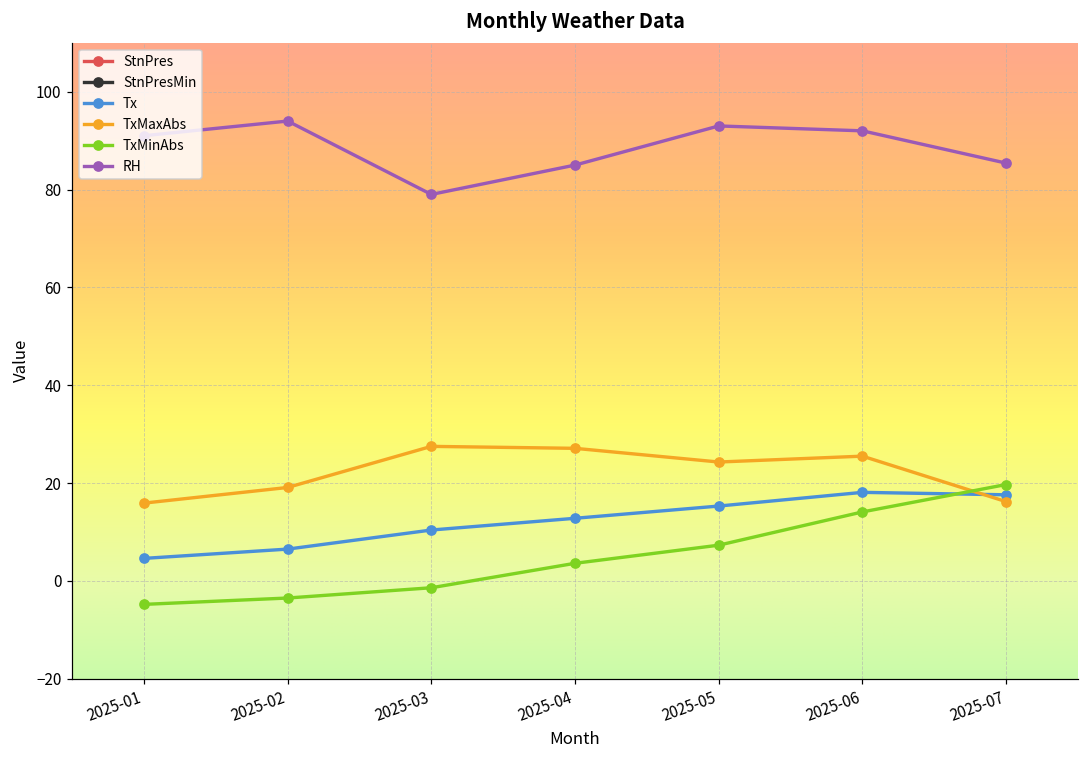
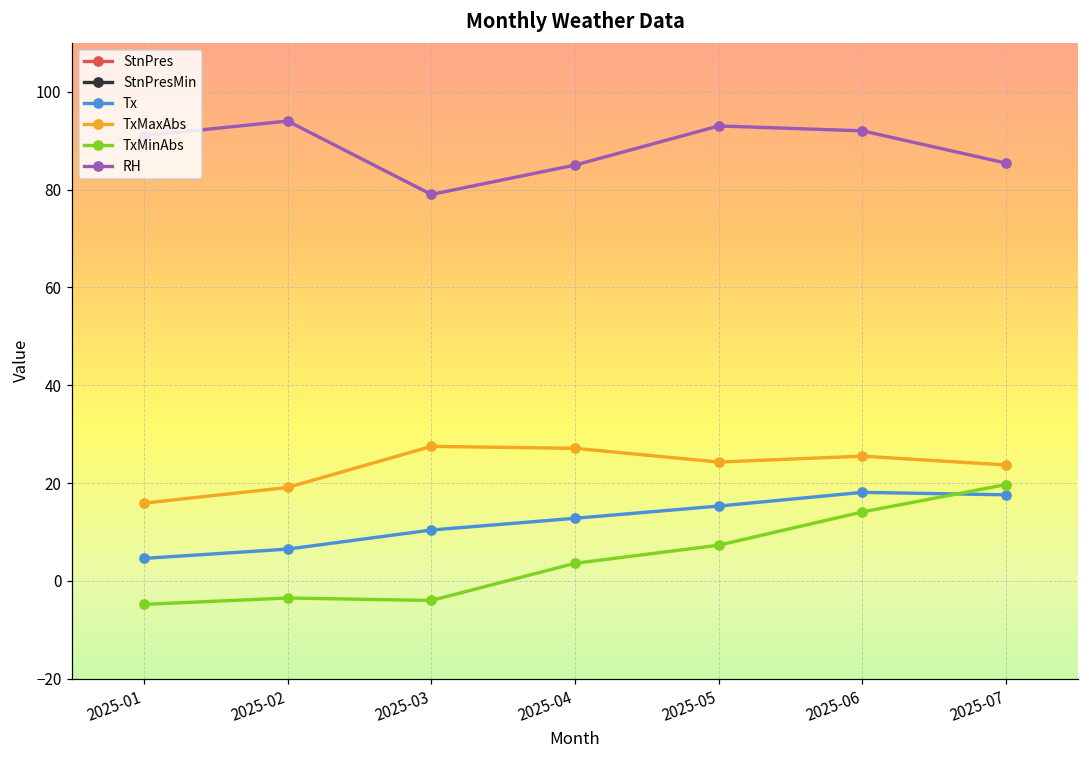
  {
    "Tx": {
      "2025-01": 5,
      "2025-02": 7,
      "2025-03": 10,
      "2025-04": 13,
      "2025-05": 15,
      "2025-06": 18,
      "2025-07": 18
    },
    "TxMaxAbs": {
      "2025-01": 16,
      "2025-02": 19,
      "2025-03": 28,
      "2025-04": 27,
      "2025-05": 24,
      "2025-06": 26,
-     "2025-07": 16
+     "2025-07": 24
    },
    "TxMinAbs": {
      "2025-01": -5,
      "2025-02": -4,
-     "2025-03": -1,
+     "2025-03": -4,
      "2025-04": 4,
      "2025-05": 7,
      "2025-06": 14,
      "2025-07": 20
    },
    "RH": {
      "2025-02": 94,
      "2025-03": 79,
      "2025-04": 85,
      "2025-05": 93,
      "2025-06": 92,
      "2025-07": 85
    }
  }
